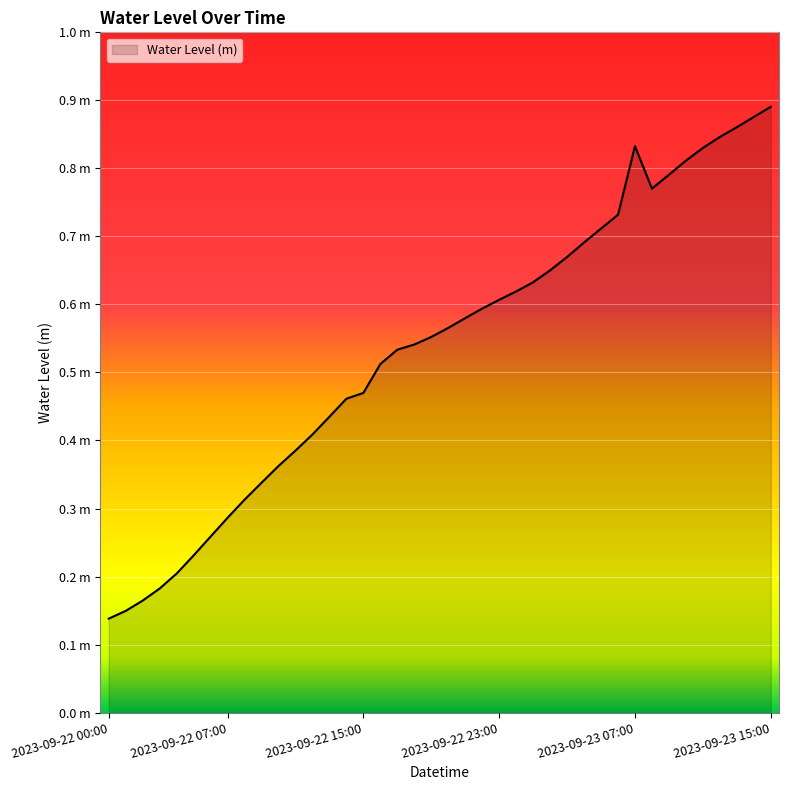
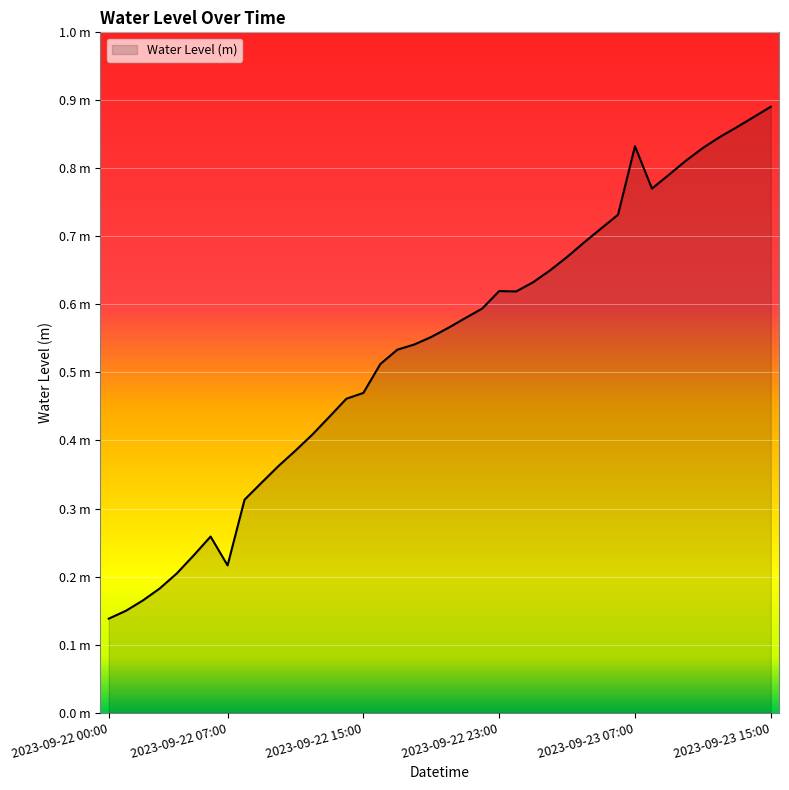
  {
    "2023-09-22 00:00": "0.14 m",
-   "2023-09-22 07:00": "0.29 m",
+   "2023-09-22 07:00": "0.22 m",
    "2023-09-22 15:00": "0.47 m",
-   "2023-09-22 23:00": "0.61 m",
+   "2023-09-22 23:00": "0.62 m",
    "2023-09-23 07:00": "0.83 m",
    "2023-09-23 15:00": "0.89 m"
  }
